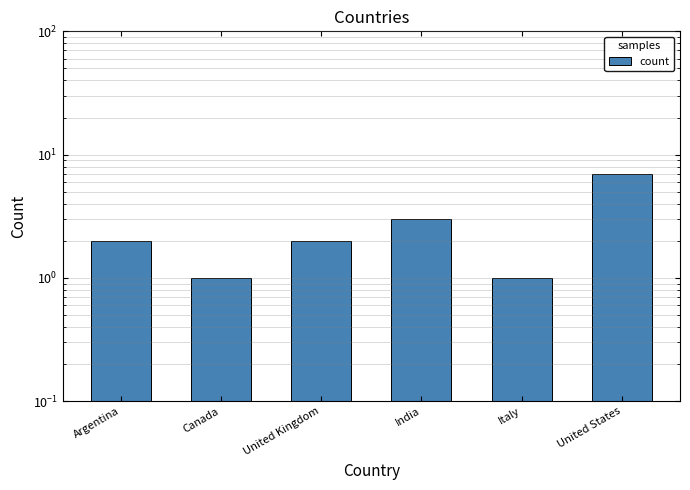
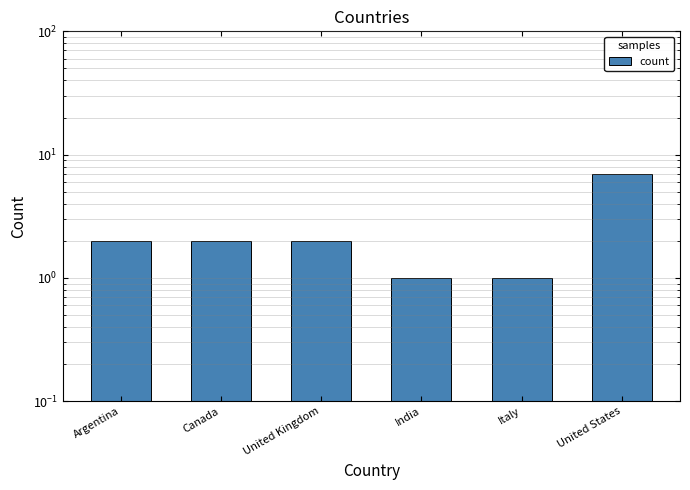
  {
    "Argentina": 2,
-   "Canada": 1,
+   "Canada": 2,
    "United Kingdom": 2,
-   "India": 3,
+   "India": 1,
    "Italy": 1,
    "United States": 7
  }
